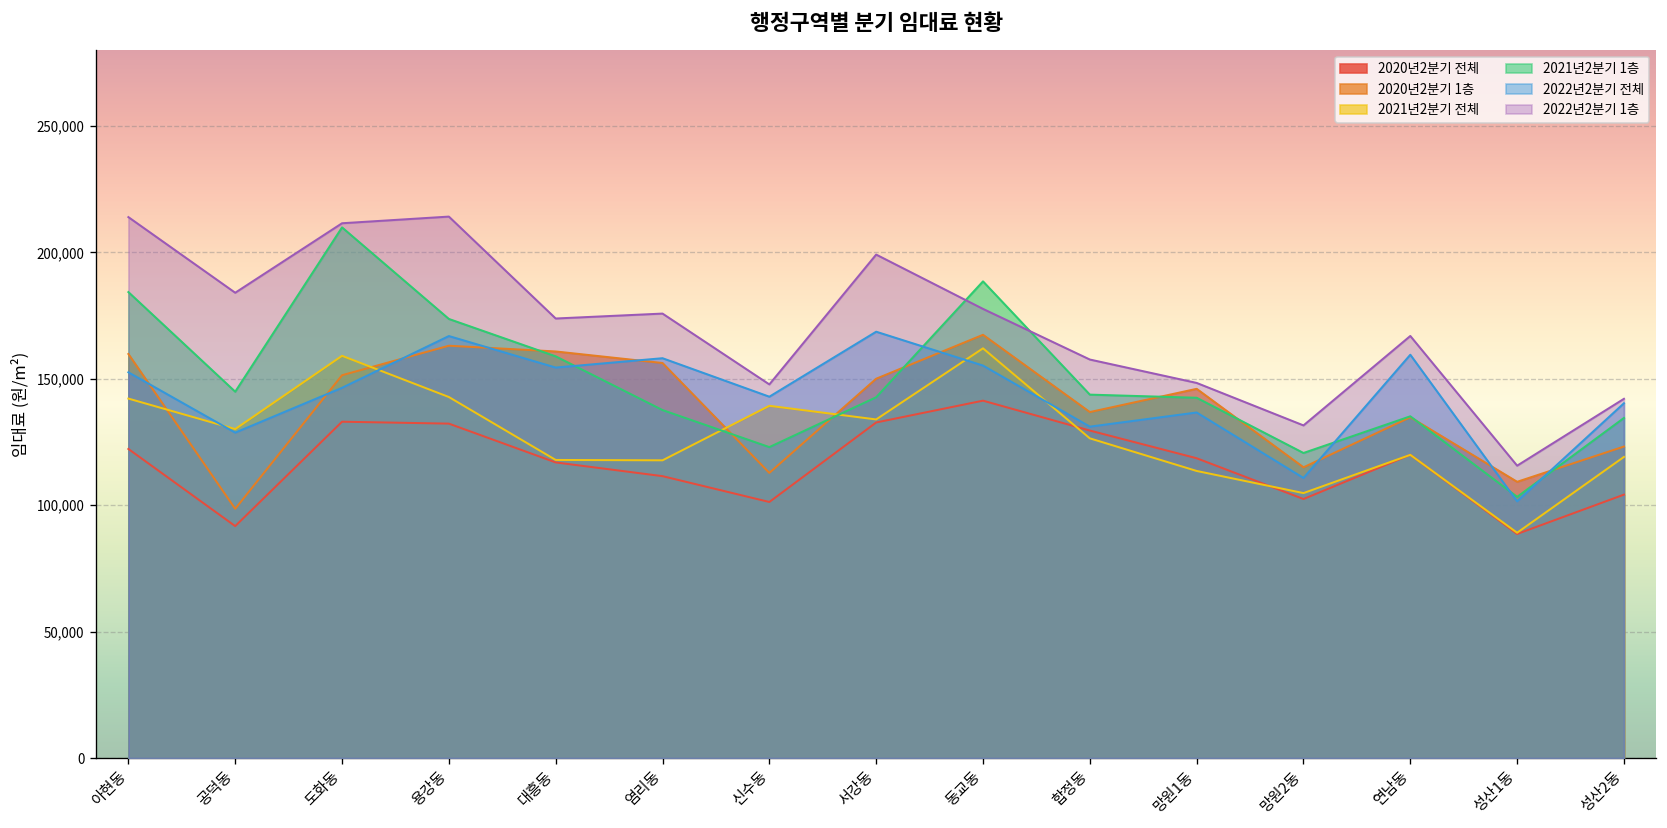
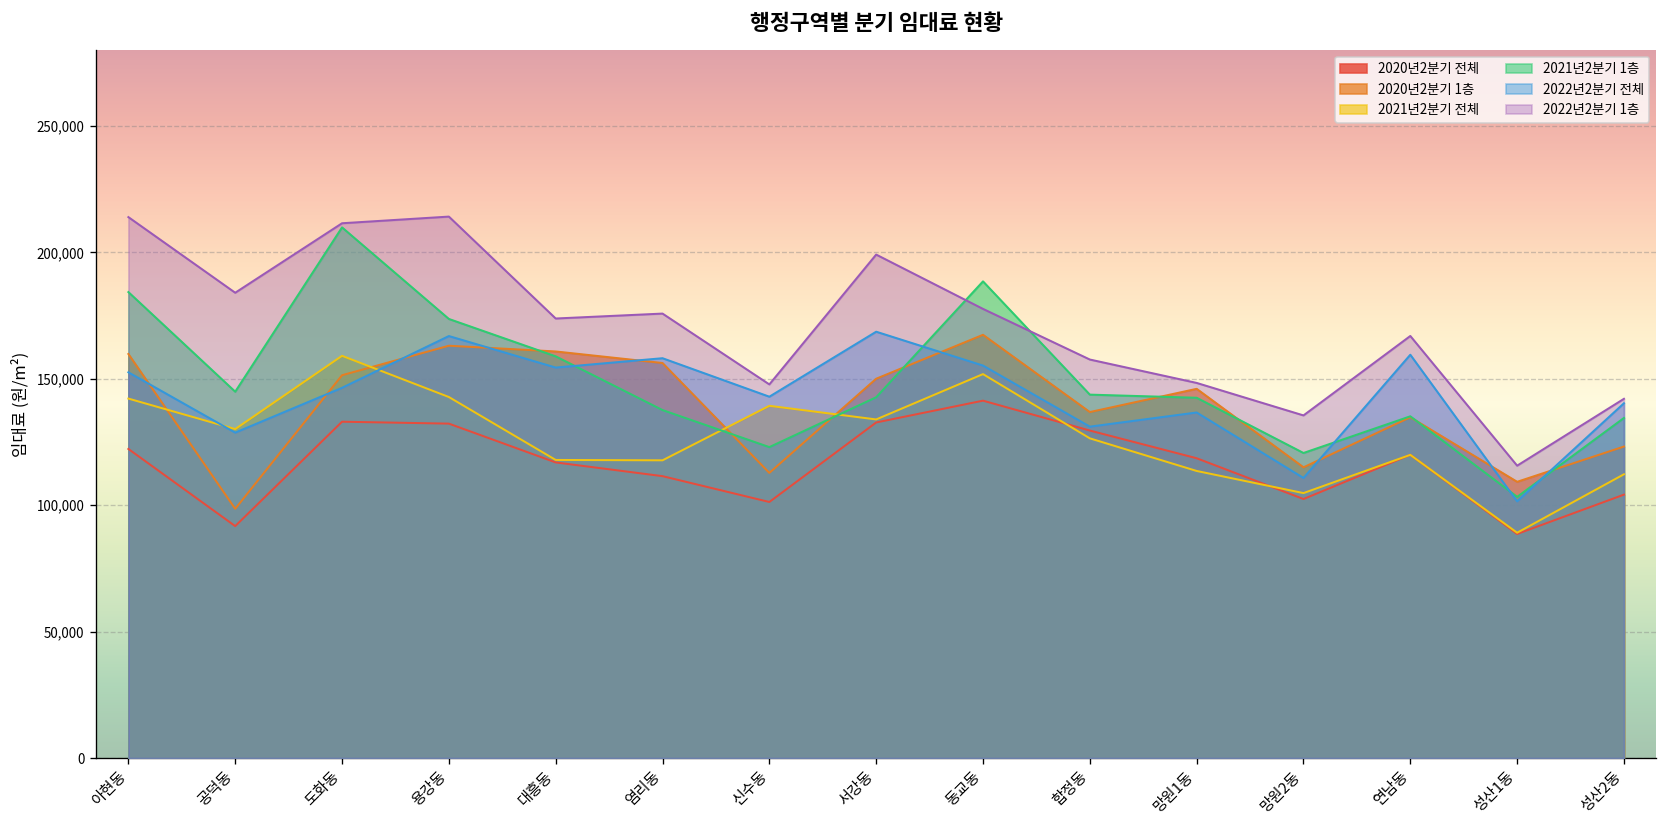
  {
    "2021년2분기 전체": {
      "아현동": "142,000",
      "공덕동": "130,000",
      "도화동": "159,000",
      "용강동": "143,000",
      "염리동": "118,000",
      "신수동": "139,000",
      "서강동": "134,000",
-     "동교동": "162,000",
+     "동교동": "152,000",
      "합정동": "126,000",
      "망원1동": "114,000",
      "망원2동": "105,000",
-     "성산2동": "119,000"
+     "성산2동": "112,000"
    },
    "2021년2분기 1층": {
      "아현동": "184,000",
      "공덕동": "145,000",
      "도화동": "210,000",
      "용강동": "174,000",
      "대흥동": "159,000",
      "염리동": "138,000",
      "신수동": "123,000",
      "서강동": "143,000",
      "동교동": "189,000",
      "합정동": "144,000",
      "망원1동": "142,000",
      "망원2동": "121,000",
      "성산1동": "103,000",
      "성산2동": "135,000"
    },
    "2022년2분기 전체": {
      "아현동": "153,000",
      "공덕동": "129,000",
      "도화동": "146,000",
      "용강동": "167,000",
      "대흥동": "154,000",
      "염리동": "158,000",
      "신수동": "143,000",
      "서강동": "169,000",
      "동교동": "155,000",
      "합정동": "131,000",
      "망원1동": "137,000",
      "망원2동": "111,000",
      "연남동": "160,000",
      "성산1동": "102,000",
      "성산2동": "140,000"
    },
    "2022년2분기 1층": {
      "아현동": "214,000",
      "공덕동": "184,000",
      "도화동": "211,000",
      "용강동": "214,000",
      "대흥동": "174,000",
      "염리동": "176,000",
      "신수동": "148,000",
      "서강동": "199,000",
      "동교동": "178,000",
      "합정동": "158,000",
      "망원1동": "148,000",
-     "망원2동": "132,000",
+     "망원2동": "136,000",
      "연남동": "167,000",
      "성산1동": "116,000",
      "성산2동": "142,000"
    }
  }
